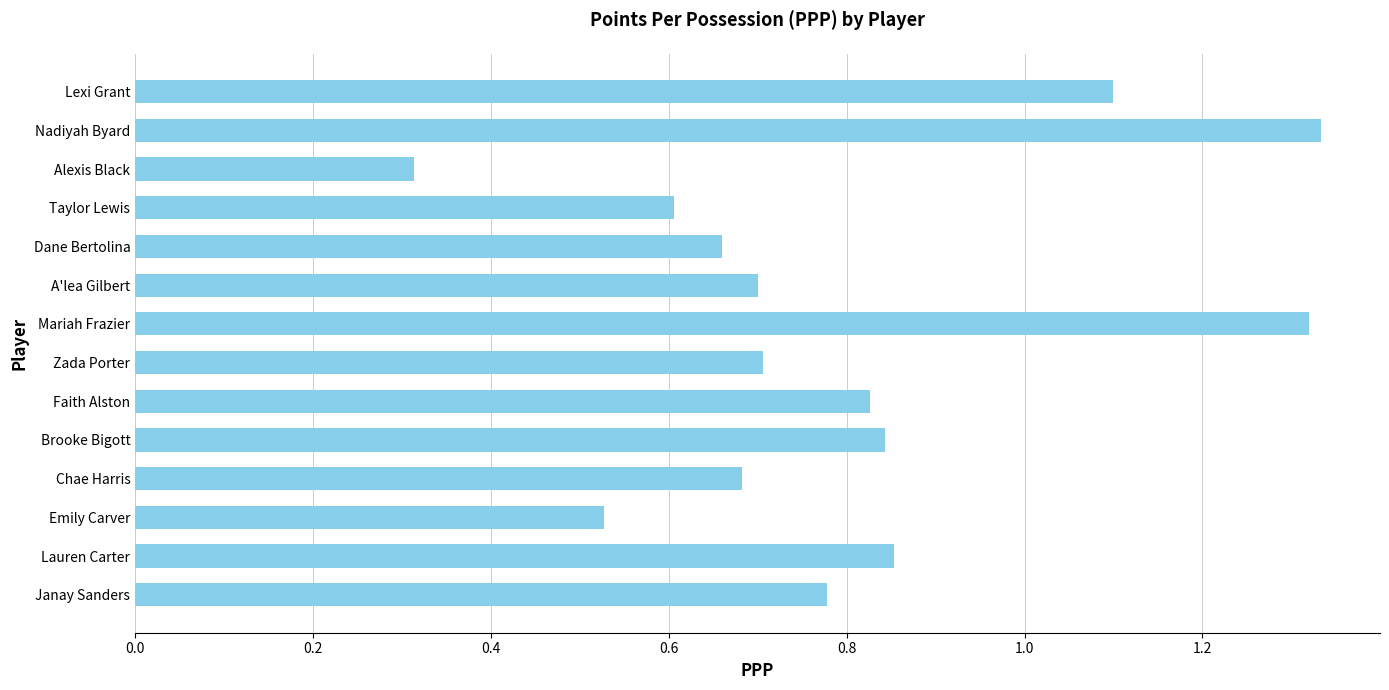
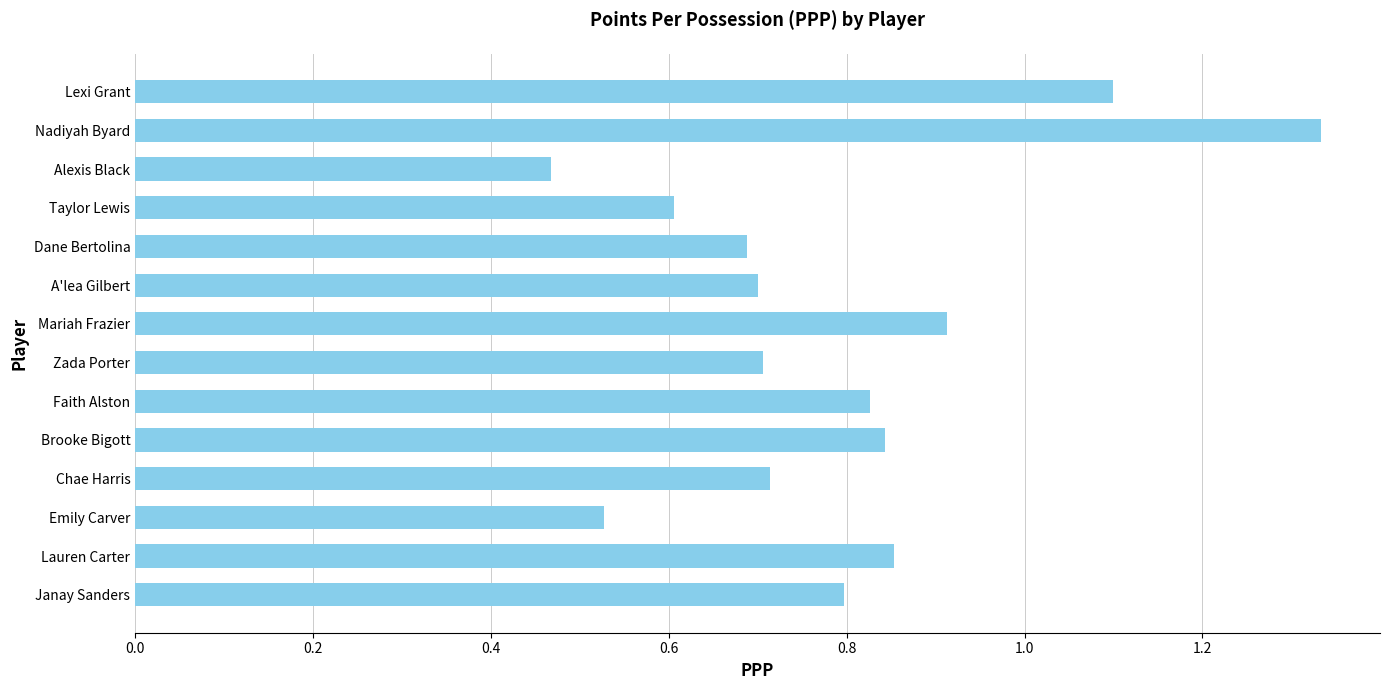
  {
    "Lexi Grant": 1.10,
    "Nadiyah Byard": 1.33,
-   "Alexis Black": 0.31,
+   "Alexis Black": 0.47,
    "Taylor Lewis": 0.61,
-   "Dane Bertolina": 0.66,
+   "Dane Bertolina": 0.69,
    "A'lea Gilbert": 0.70,
-   "Mariah Frazier": 1.32,
+   "Mariah Frazier": 0.91,
    "Zada Porter": 0.71,
    "Faith Alston": 0.83,
    "Brooke Bigott": 0.84,
-   "Chae Harris": 0.68,
+   "Chae Harris": 0.71,
    "Emily Carver": 0.53,
    "Lauren Carter": 0.85,
-   "Janay Sanders": 0.78
+   "Janay Sanders": 0.80
  }
